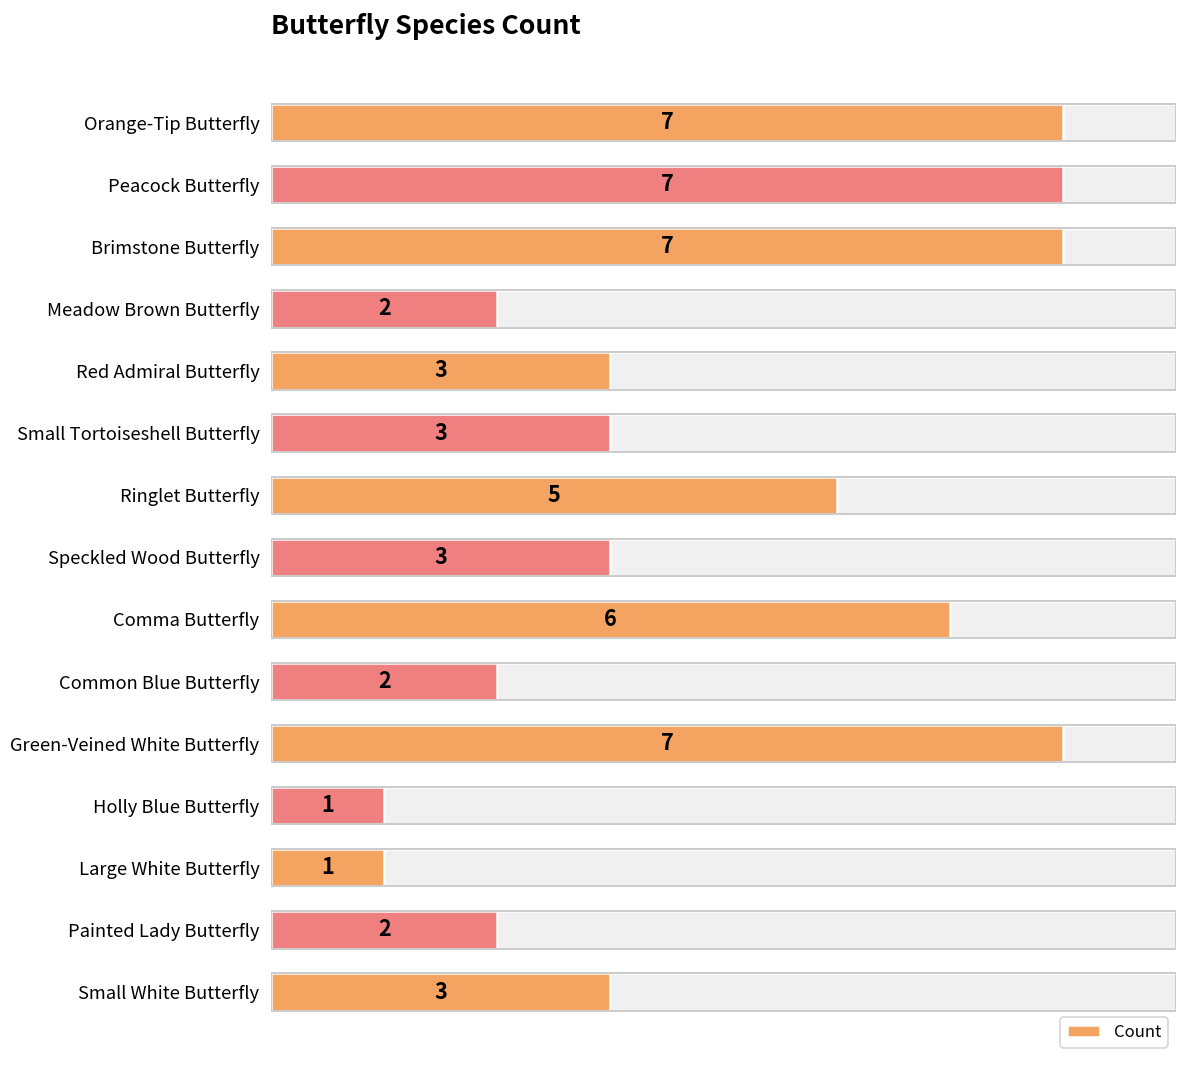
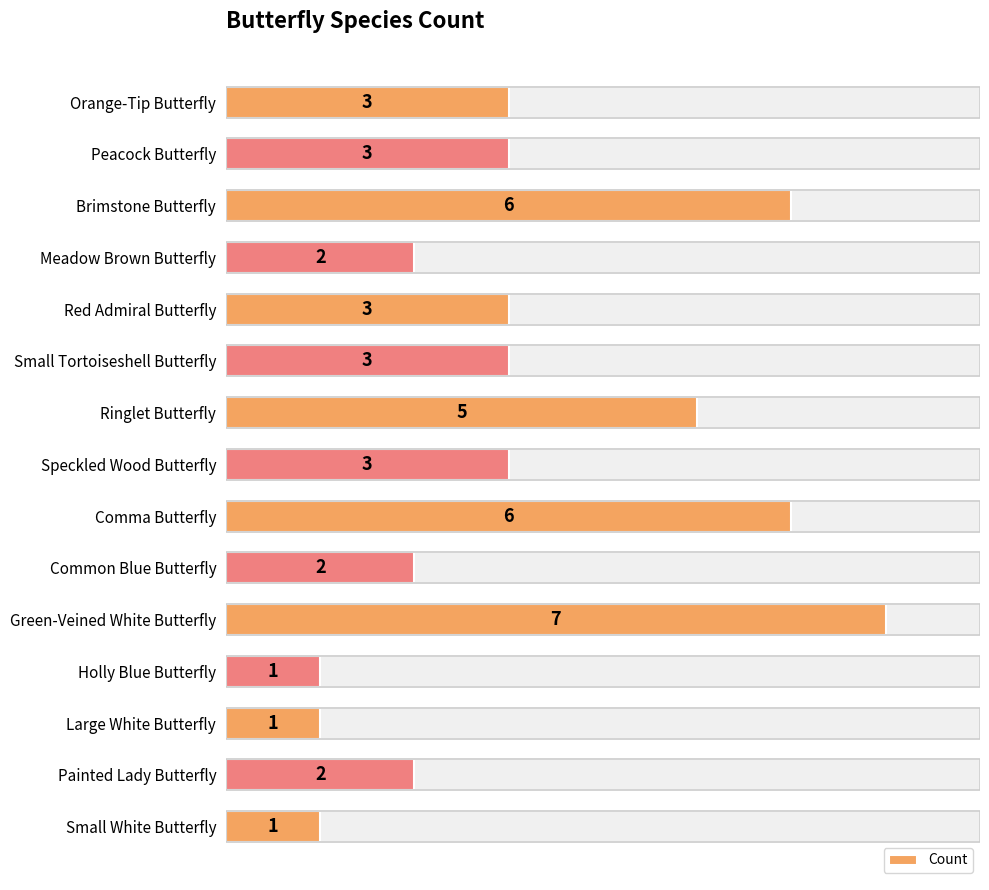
  {
    "Count": {
-     "Orange-Tip Butterfly": 7,
-     "Peacock Butterfly": 7,
-     "Brimstone Butterfly": 7,
-     "Small White Butterfly": 3
+     "Orange-Tip Butterfly": 3,
+     "Peacock Butterfly": 3,
+     "Brimstone Butterfly": 6,
+     "Small White Butterfly": 1
    }
  }
